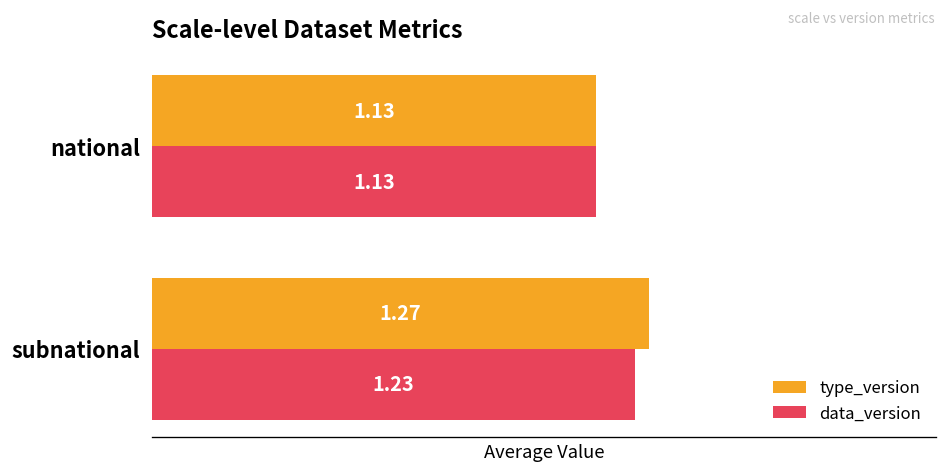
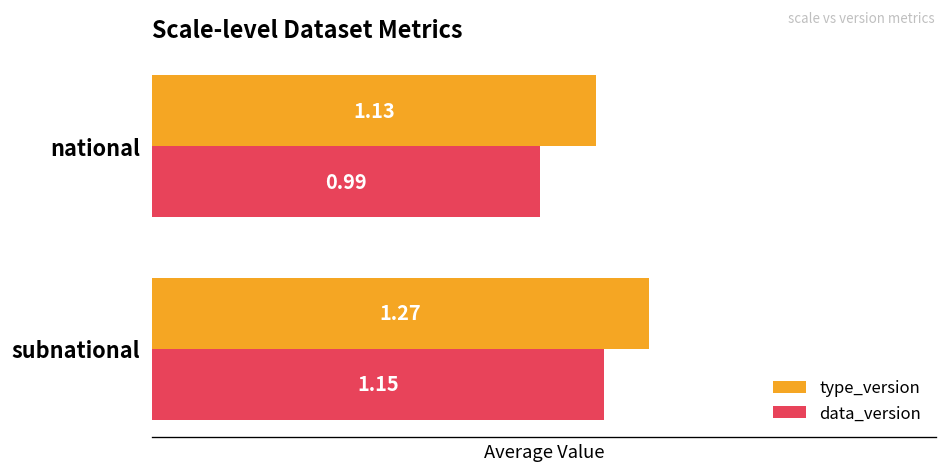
  {
    "type_version": {
      "national": 1.13,
      "subnational": 1.27
    },
    "data_version": {
-     "national": 1.13,
-     "subnational": 1.23
+     "national": 0.99,
+     "subnational": 1.15
    }
  }
